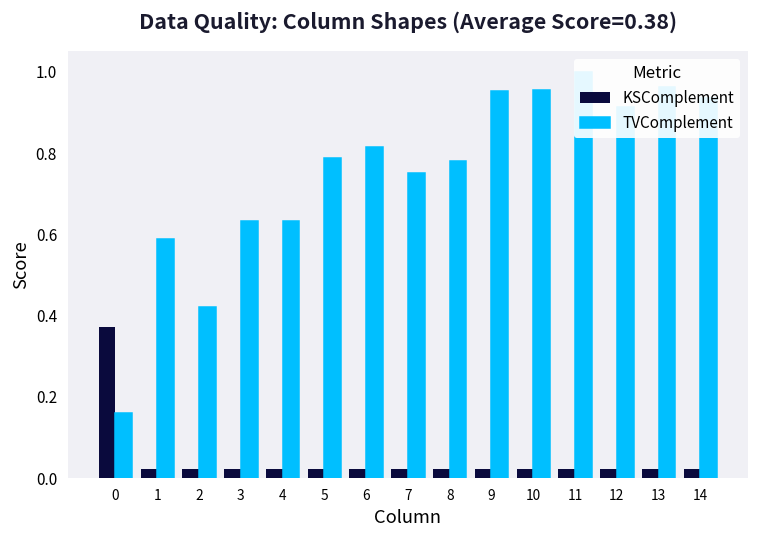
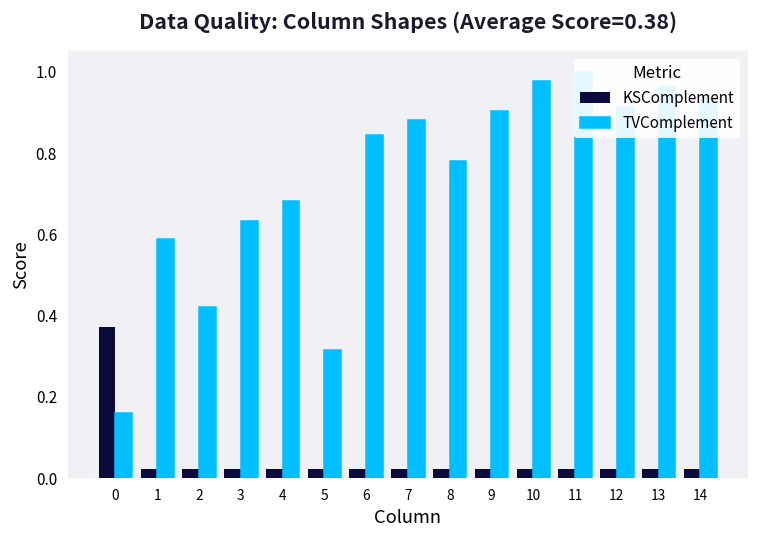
  {
    "KSComplement": {
      "0": 0.37,
      "1": 0.02,
      "2": 0.02,
      "3": 0.02,
      "4": 0.02,
      "5": 0.02,
      "6": 0.02,
      "7": 0.02,
      "8": 0.02,
      "9": 0.02,
      "10": 0.02,
      "11": 0.02,
      "12": 0.02,
      "13": 0.02,
      "14": 0.02
    },
    "TVComplement": {
      "0": 0.16,
      "1": 0.59,
      "2": 0.42,
      "3": 0.63,
-     "4": 0.63,
-     "5": 0.79,
-     "6": 0.81,
-     "7": 0.75,
+     "4": 0.68,
+     "5": 0.32,
+     "6": 0.84,
+     "7": 0.88,
      "8": 0.78,
-     "9": 0.95,
-     "10": 0.95
+     "9": 0.90,
+     "10": 0.98
    }
  }
